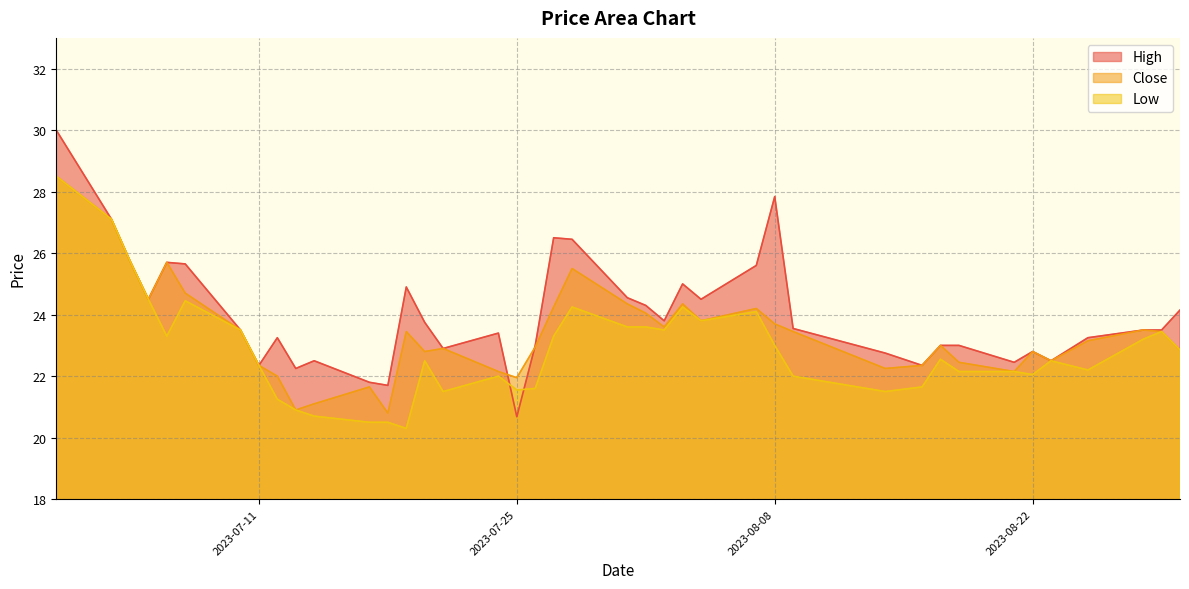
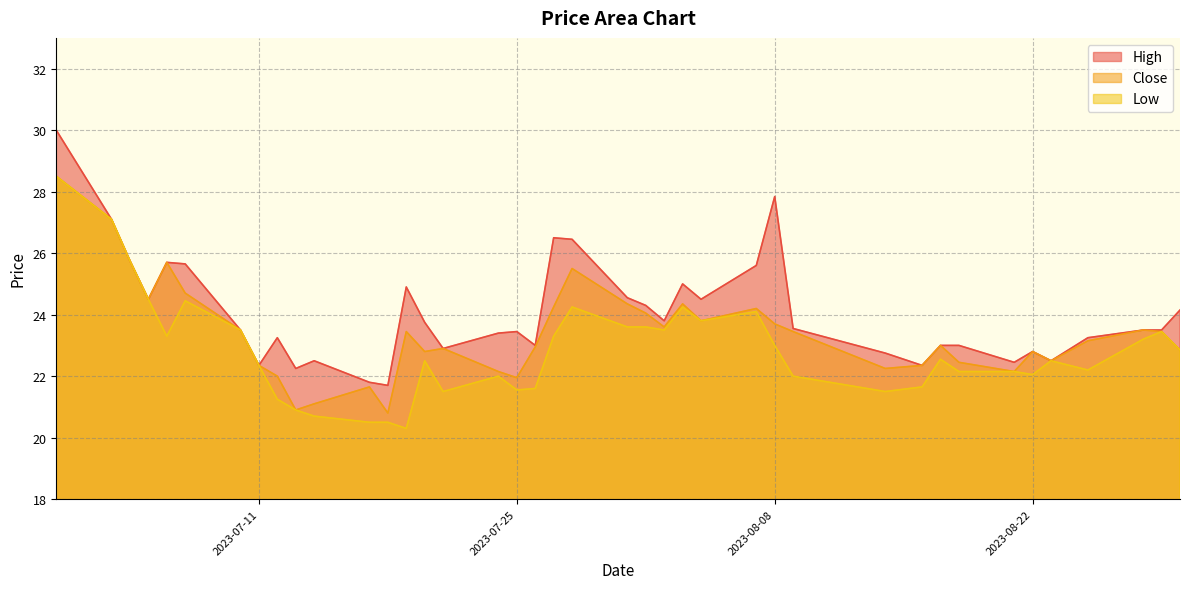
  {
    "High": {
-     "2023-07-25": 20.7,
+     "2023-07-25": 23.5,
      "2023-08-08": 27.8
    }
  }
